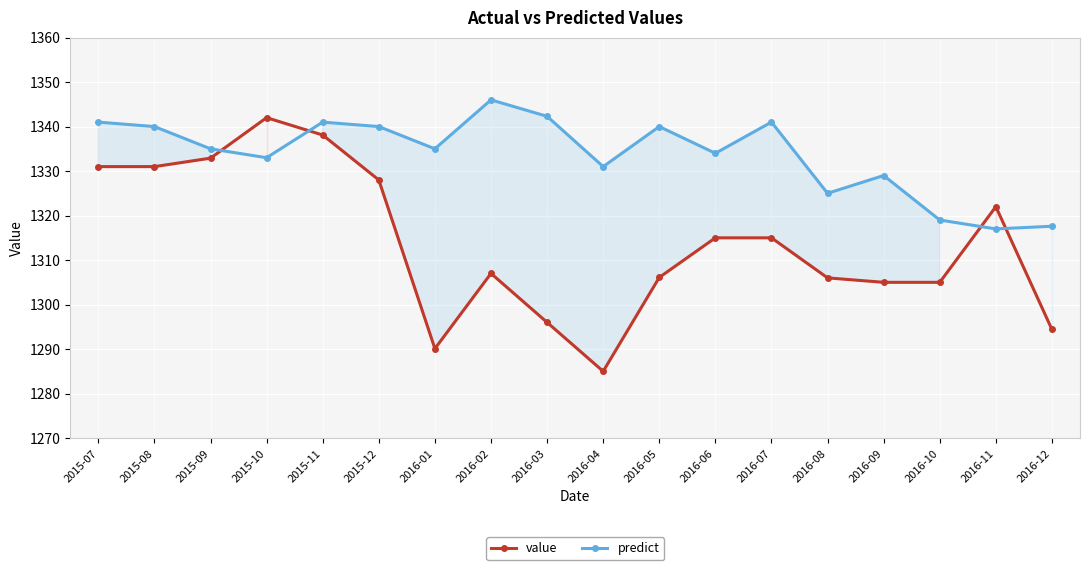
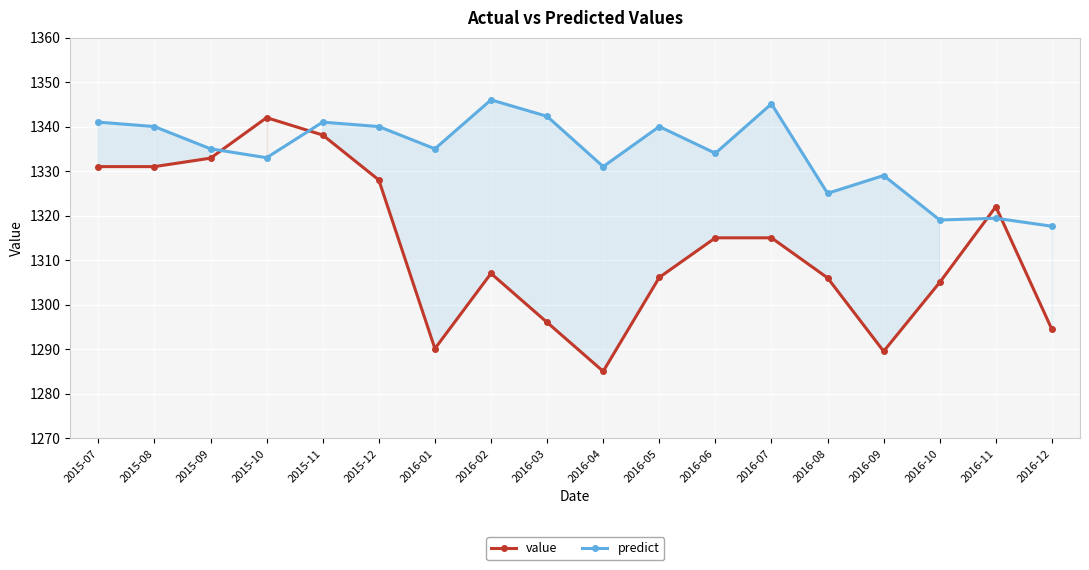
  {
    "value": {
      "2015-07": 1331,
      "2015-08": 1331,
      "2015-09": 1333,
      "2015-10": 1342,
      "2015-11": 1338,
      "2015-12": 1328,
      "2016-01": 1290,
      "2016-02": 1307,
      "2016-03": 1296,
      "2016-04": 1285,
      "2016-05": 1306,
      "2016-06": 1315,
      "2016-07": 1315,
      "2016-08": 1306,
-     "2016-09": 1305,
+     "2016-09": 1290,
      "2016-10": 1305,
      "2016-11": 1322,
      "2016-12": 1294
    },
    "predict": {
      "2015-07": 1341,
      "2015-08": 1340,
      "2015-09": 1335,
      "2015-10": 1333,
      "2015-11": 1341,
      "2015-12": 1340,
      "2016-01": 1335,
      "2016-02": 1346,
      "2016-03": 1342,
      "2016-04": 1331,
      "2016-05": 1340,
      "2016-06": 1334,
-     "2016-07": 1341,
+     "2016-07": 1345,
      "2016-08": 1325,
      "2016-09": 1329,
      "2016-10": 1319,
-     "2016-11": 1317,
+     "2016-11": 1319,
      "2016-12": 1318
    }
  }
